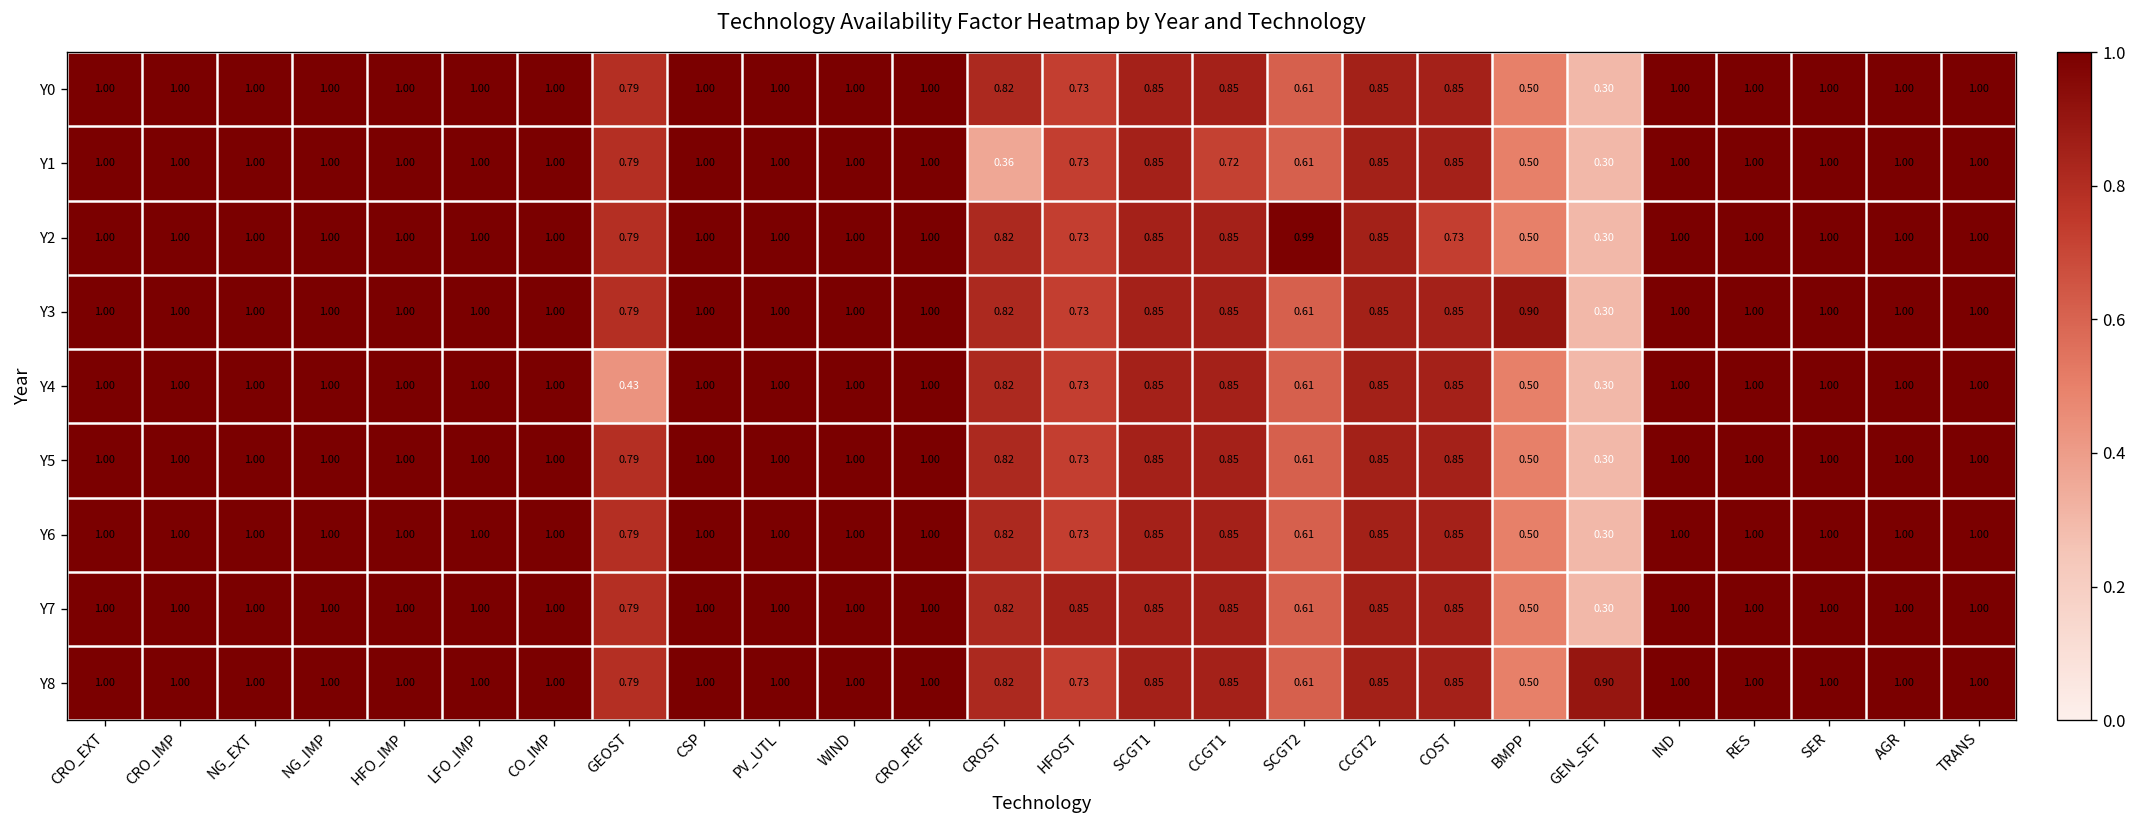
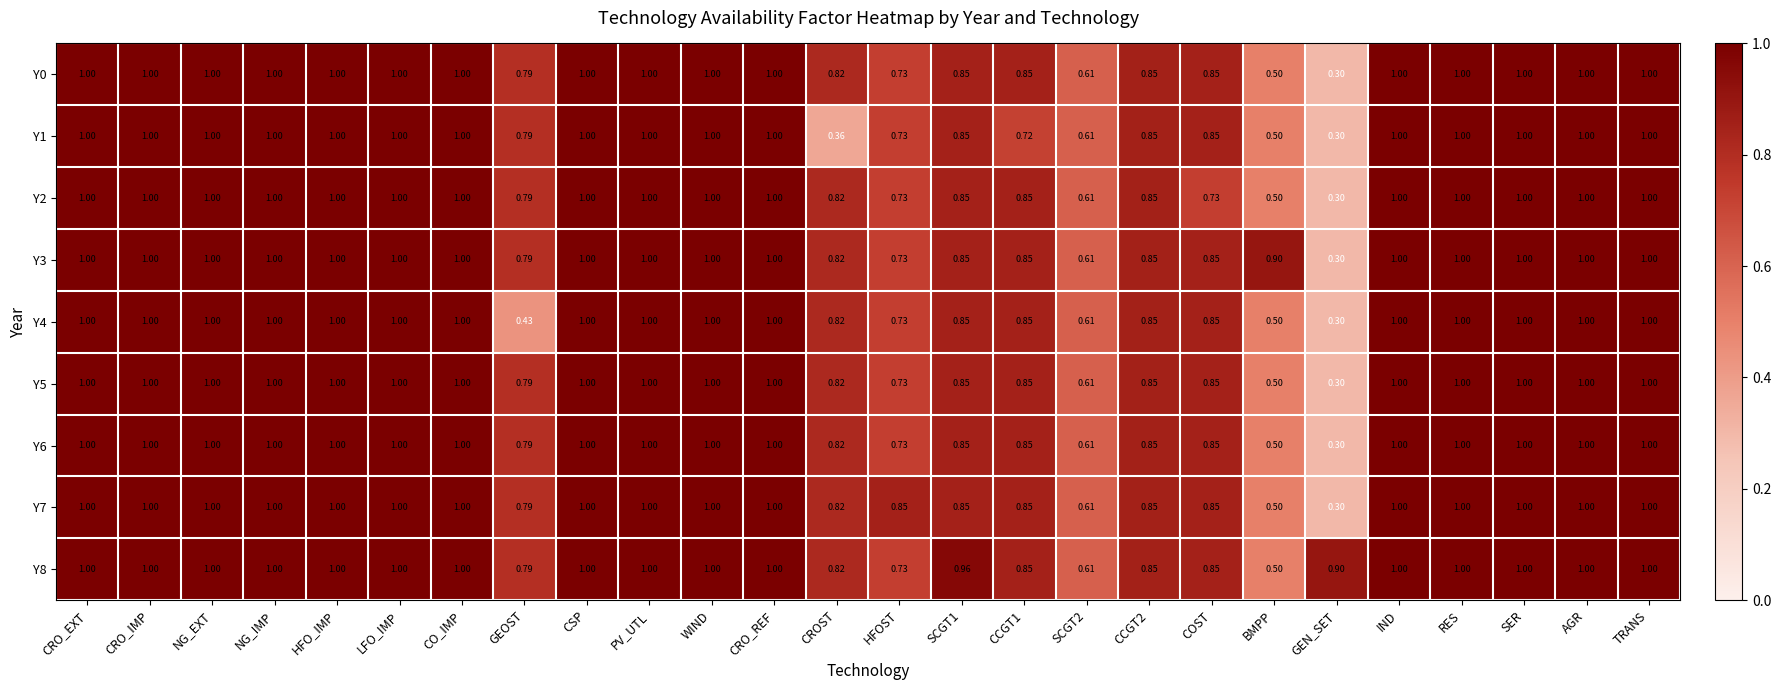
  {
    "Y2": {
      "CRO_EXT": 1.00,
      "CRO_IMP": 1.00,
      "NG_EXT": 1.00,
      "NG_IMP": 1.00,
      "HFO_IMP": 1.00,
      "LFO_IMP": 1.00,
      "CO_IMP": 1.00,
      "GEOST": 0.79,
      "CSP": 1.00,
      "PV_UTL": 1.00,
      "WIND": 1.00,
      "CRO_REF": 1.00,
      "CROST": 0.82,
      "HFOST": 0.73,
      "SCGT1": 0.85,
      "CCGT1": 0.85,
-     "SCGT2": 0.99,
+     "SCGT2": 0.61,
      "CCGT2": 0.85,
      "COST": 0.73,
      "BMPP": 0.50,
      "GEN_SET": 0.30,
      "IND": 1.00,
      "RES": 1.00,
      "SER": 1.00,
      "AGR": 1.00,
      "TRANS": 1.00
    },
    "Y8": {
      "CRO_EXT": 1.00,
      "CRO_IMP": 1.00,
      "NG_EXT": 1.00,
      "NG_IMP": 1.00,
      "HFO_IMP": 1.00,
      "LFO_IMP": 1.00,
      "CO_IMP": 1.00,
      "GEOST": 0.79,
      "CSP": 1.00,
      "PV_UTL": 1.00,
      "WIND": 1.00,
      "CRO_REF": 1.00,
      "CROST": 0.82,
      "HFOST": 0.73,
-     "SCGT1": 0.85,
+     "SCGT1": 0.96,
      "CCGT1": 0.85,
      "SCGT2": 0.61,
      "CCGT2": 0.85,
      "COST": 0.85,
      "BMPP": 0.50,
      "GEN_SET": 0.90,
      "IND": 1.00,
      "RES": 1.00,
      "SER": 1.00,
      "AGR": 1.00,
      "TRANS": 1.00
    }
  }
